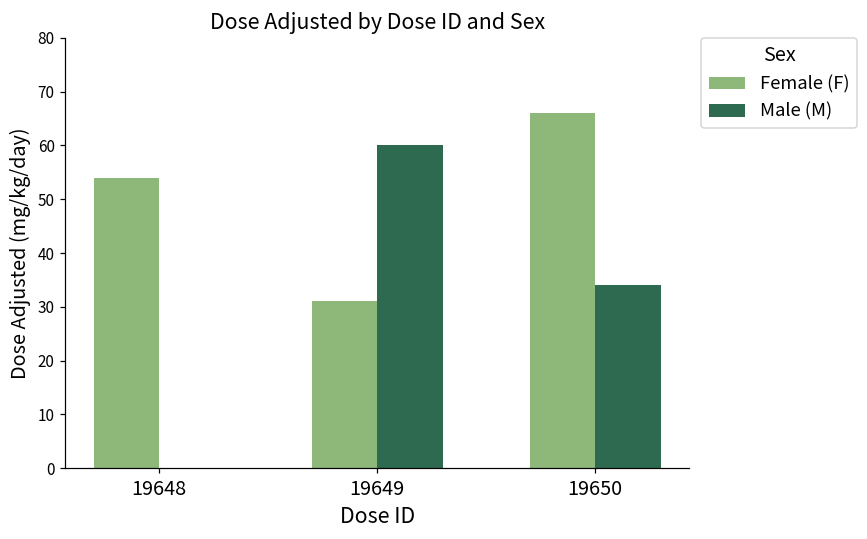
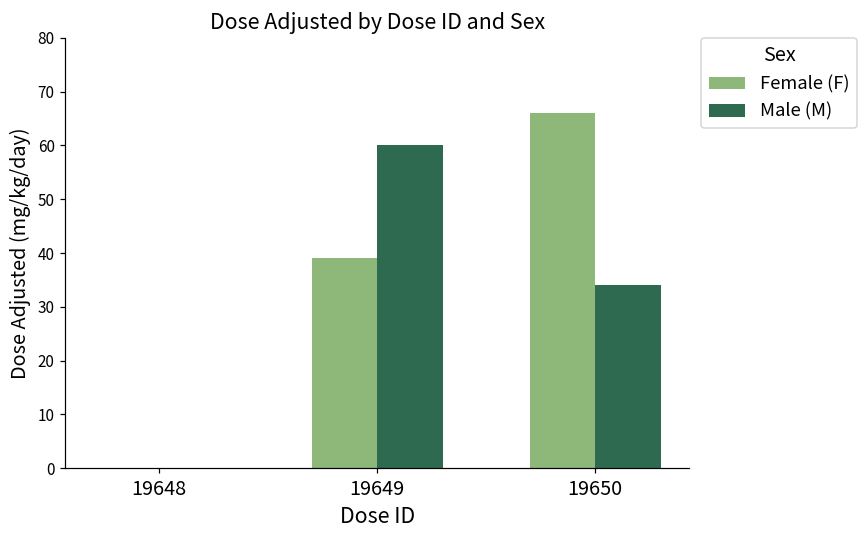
  {
    "Female (F)": {
-     "19648": 54,
-     "19649": 31,
+     "19648": 0,
+     "19649": 39,
      "19650": 66
    },
    "Male (M)": {
      "19648": 0,
      "19649": 60,
      "19650": 34
    }
  }
